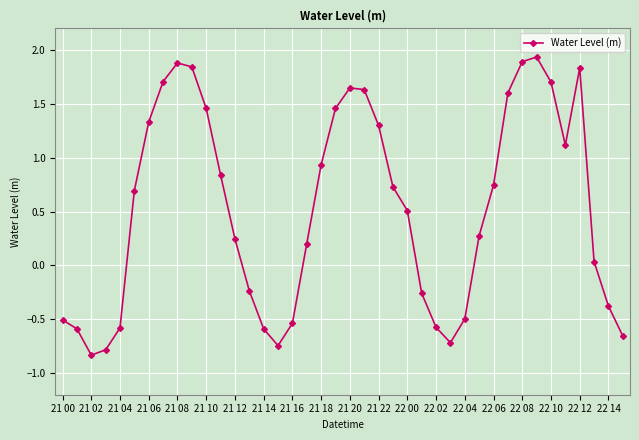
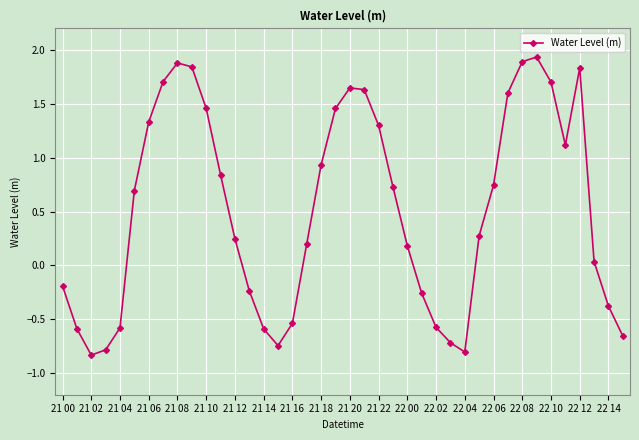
  {
-   "21 00": -0.51,
+   "21 00": -0.19,
    "21 02": -0.83,
    "21 04": -0.58,
    "21 06": 1.33,
    "21 08": 1.88,
    "21 10": 1.46,
    "21 12": 0.25,
    "21 14": -0.59,
    "21 16": -0.54,
    "21 18": 0.93,
    "21 20": 1.65,
    "21 22": 1.30,
-   "22 00": 0.51,
+   "22 00": 0.18,
    "22 02": -0.57,
-   "22 04": -0.50,
+   "22 04": -0.80,
    "22 06": 0.74,
    "22 08": 1.89,
    "22 10": 1.70,
    "22 12": 1.83,
    "22 14": -0.38
  }
